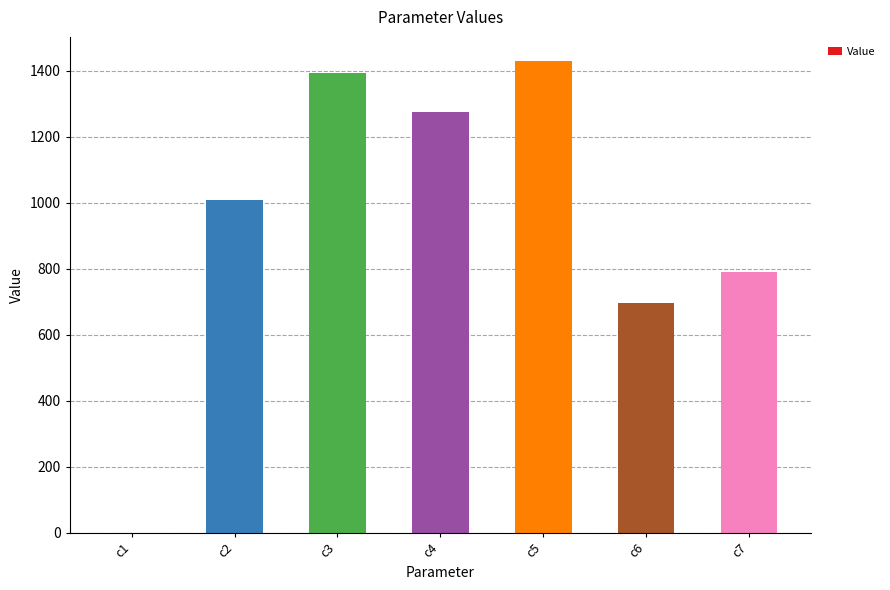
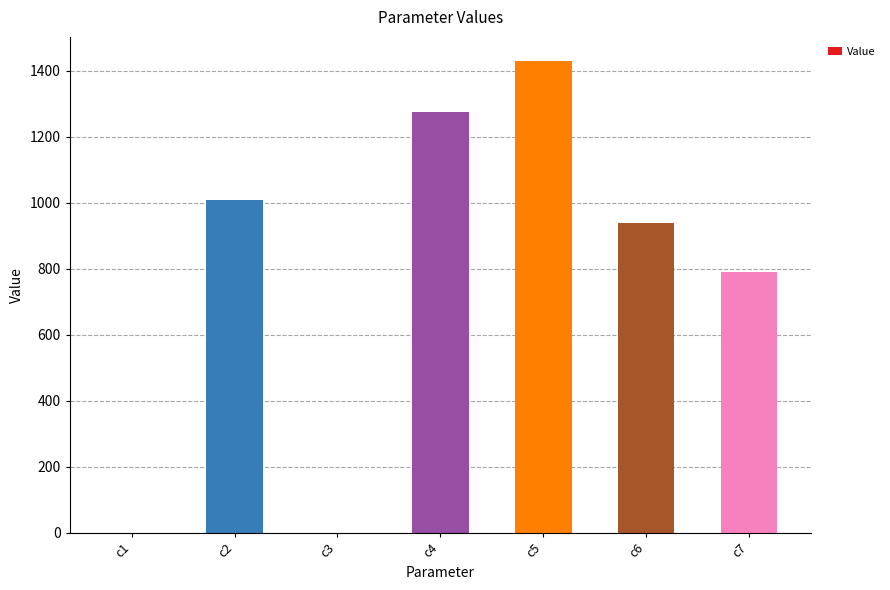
  {
    "c2": 1010,
-   "c3": 1390,
+   "c3": 0,
    "c4": 1280,
    "c5": 1430,
-   "c6": 700,
+   "c6": 940,
    "c7": 790
  }
